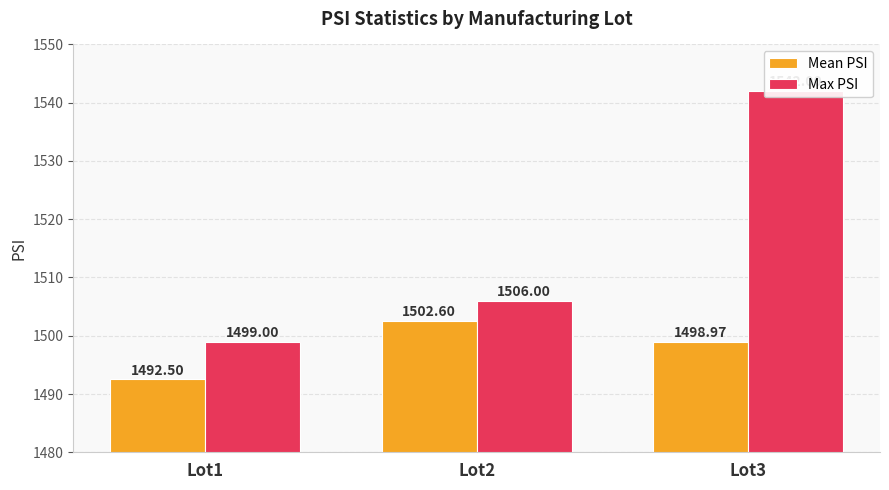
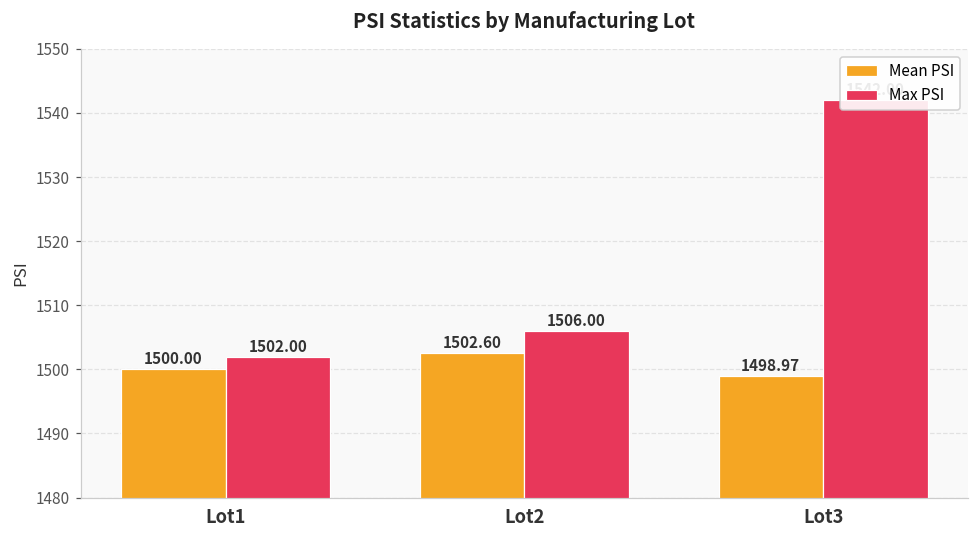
  {
    "Mean PSI": {
-     "Lot1": 1492.50,
+     "Lot1": 1500.00,
      "Lot2": 1502.60,
      "Lot3": 1498.97
    },
    "Max PSI": {
-     "Lot1": 1499.00,
+     "Lot1": 1502.00,
      "Lot2": 1506.00
    }
  }
